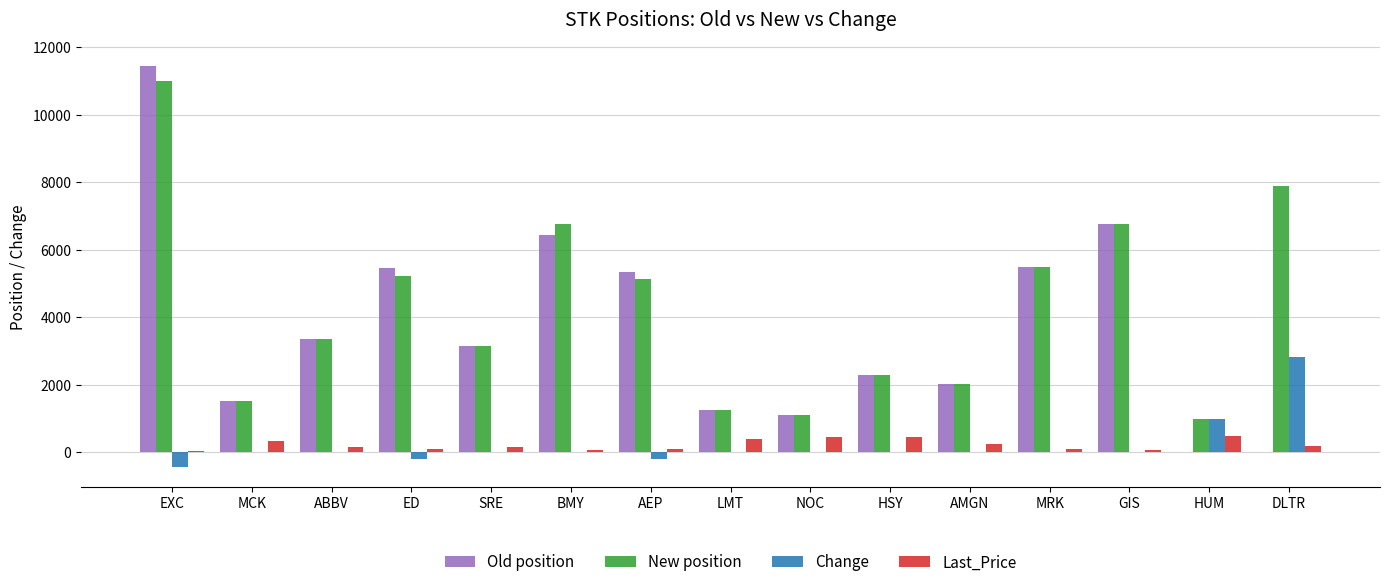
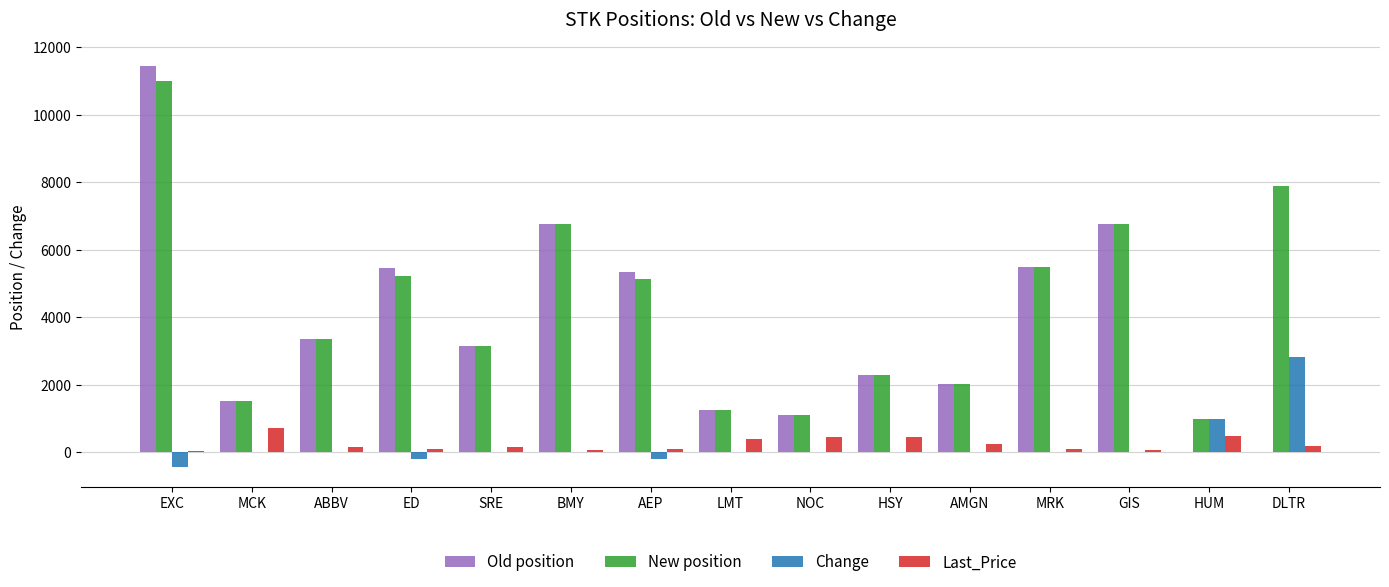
  {
    "Old position": {
      "EXC": 11400,
      "MCK": 1500,
      "ABBV": 3300,
      "ED": 5400,
      "SRE": 3200,
-     "BMY": 6500,
+     "BMY": 6800,
      "AEP": 5300,
      "LMT": 1200,
      "NOC": 1100,
      "HSY": 2300,
      "AMGN": 2000,
      "MRK": 5500,
      "GIS": 6800,
      "HUM": 0,
      "DLTR": 0
    },
    "New position": {
      "EXC": 11000,
      "MCK": 1500,
      "ABBV": 3300,
      "ED": 5200,
      "SRE": 3200,
      "BMY": 6800,
      "AEP": 5100,
      "LMT": 1200,
      "NOC": 1100,
      "HSY": 2300,
      "AMGN": 2000,
      "MRK": 5500,
      "GIS": 6800,
      "HUM": 1000,
      "DLTR": 7900
    },
    "Change": {
      "EXC": -400,
      "MCK": 0,
      "ABBV": 0,
      "ED": -200,
      "SRE": 0,
      "BMY": 0,
      "AEP": -200,
      "LMT": 0,
      "NOC": 0,
      "HSY": 0,
      "AMGN": 0,
      "MRK": 0,
      "GIS": 0,
      "HUM": 1000,
      "DLTR": 2800
    },
    "Last_Price": {
-     "MCK": 300,
+     "MCK": 700,
      "ABBV": 100,
      "ED": 100,
      "SRE": 200,
      "AEP": 100,
      "LMT": 400,
      "NOC": 500,
      "HSY": 500,
      "AMGN": 200,
      "MRK": 100,
      "HUM": 500,
      "DLTR": 200
    }
  }
